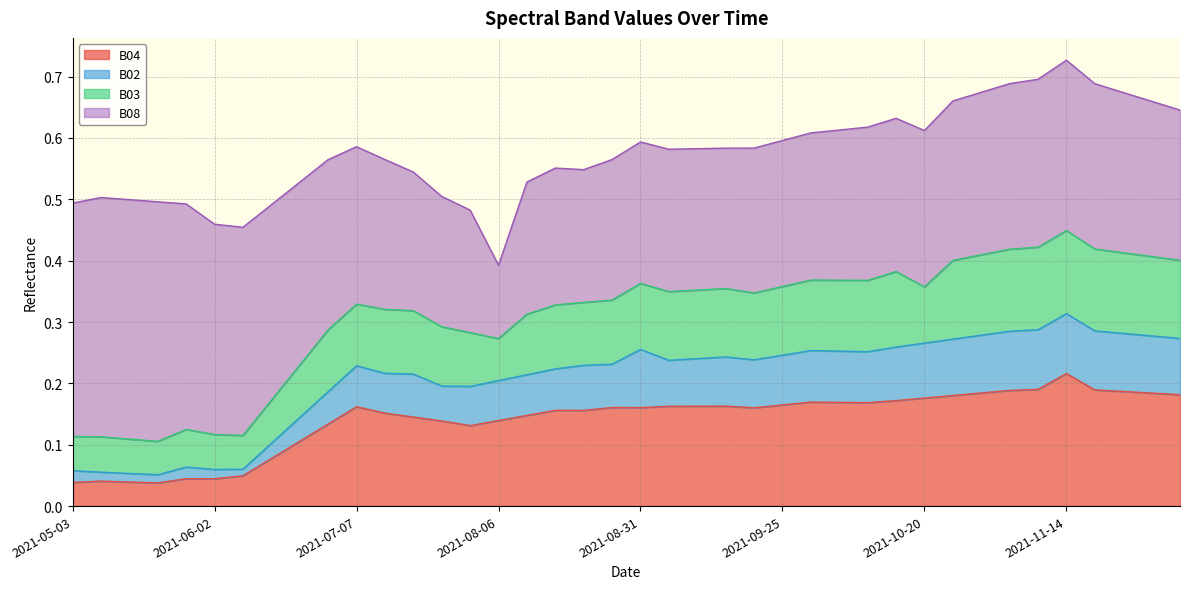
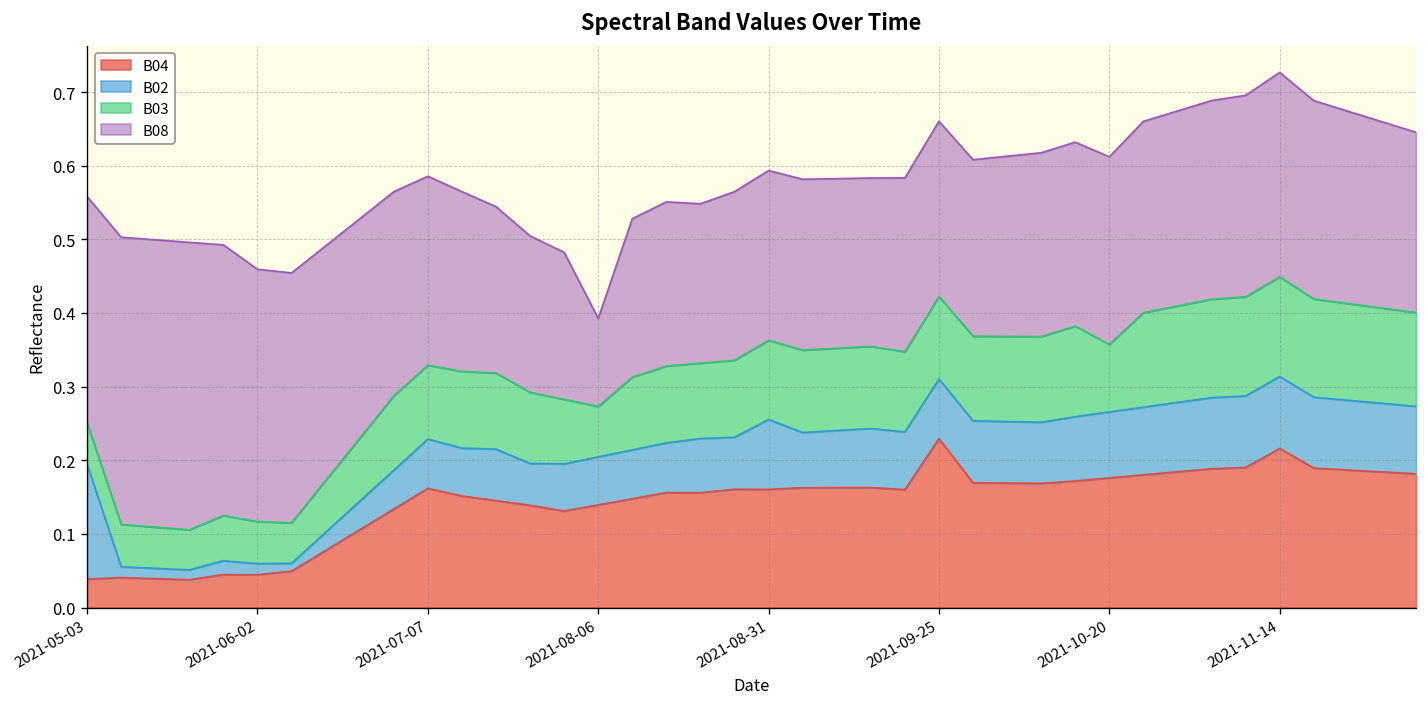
  {
    "B04": {
      "2021-05-03": 0.04,
      "2021-06-02": 0.04,
      "2021-07-07": 0.16,
      "2021-08-06": 0.14,
      "2021-08-31": 0.16,
-     "2021-09-25": 0.16,
+     "2021-09-25": 0.23,
      "2021-10-20": 0.18,
      "2021-11-14": 0.22
    },
    "B02": {
-     "2021-05-03": 0.02,
+     "2021-05-03": 0.16,
      "2021-06-02": 0.02,
      "2021-07-07": 0.07,
      "2021-08-06": 0.07,
      "2021-08-31": 0.09,
      "2021-09-25": 0.08,
      "2021-10-20": 0.09,
      "2021-11-14": 0.10
    },
    "B03": {
      "2021-05-03": 0.06,
      "2021-06-02": 0.06,
      "2021-07-07": 0.10,
      "2021-08-06": 0.07,
      "2021-08-31": 0.11,
      "2021-09-25": 0.11,
      "2021-10-20": 0.09,
      "2021-11-14": 0.14
    },
    "B08": {
-     "2021-05-03": 0.38,
+     "2021-05-03": 0.31,
      "2021-06-02": 0.34,
      "2021-07-07": 0.26,
      "2021-08-06": 0.12,
      "2021-08-31": 0.23,
      "2021-09-25": 0.24,
      "2021-10-20": 0.25,
      "2021-11-14": 0.28
    }
  }
